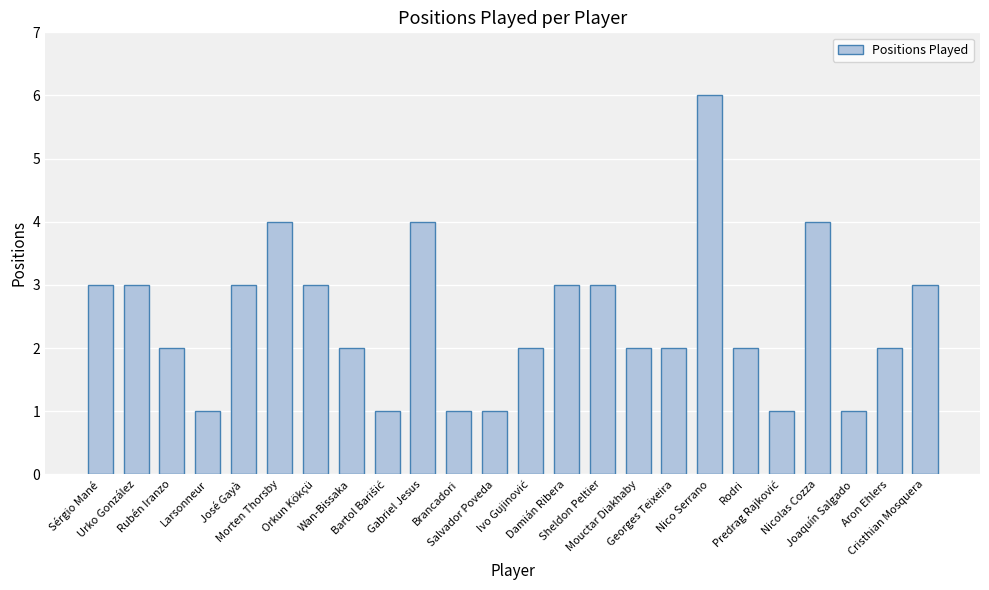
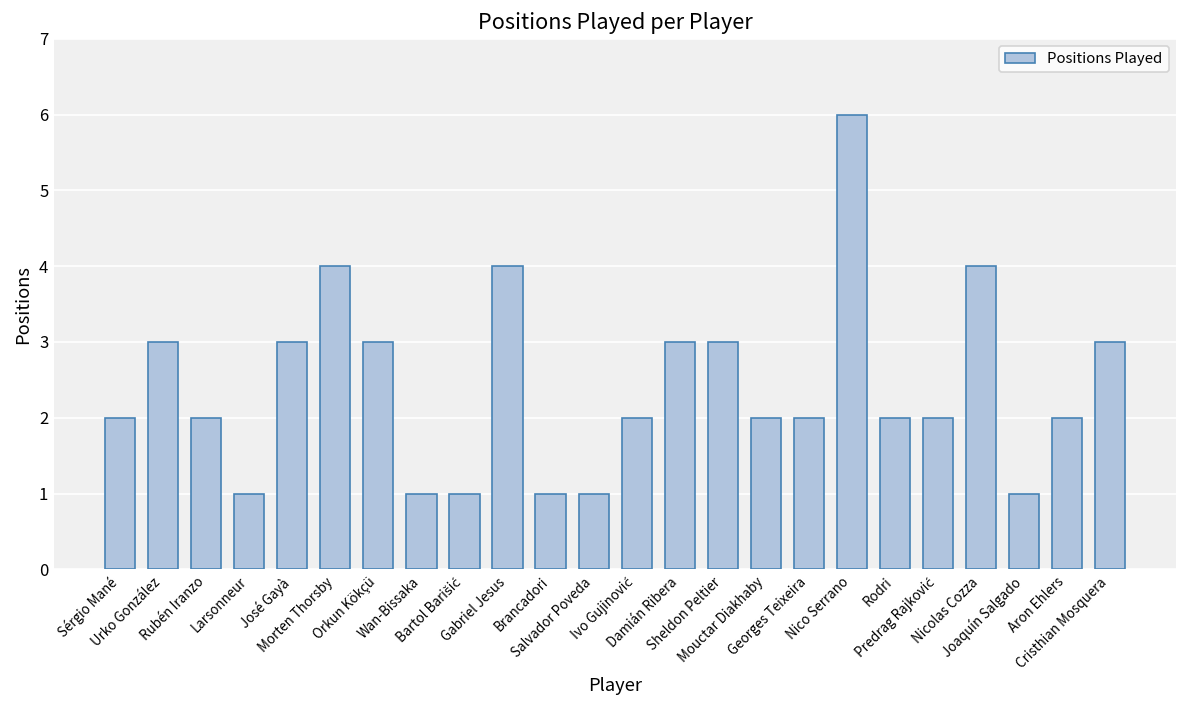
  {
-   "Sérgio Mané": 3,
+   "Sérgio Mané": 2,
    "Urko González": 3,
    "Rubén Iranzo": 2,
    "Larsonneur": 1,
    "José Gayà": 3,
    "Morten Thorsby": 4,
    "Orkun Kökçü": 3,
-   "Wan-Bissaka": 2,
+   "Wan-Bissaka": 1,
    "Bartol Barišić": 1,
    "Gabriel Jesus": 4,
    "Brancadori": 1,
    "Salvador Poveda": 1,
    "Ivo Gujinović": 2,
    "Damián Ribera": 3,
    "Sheldon Peltier": 3,
    "Mouctar Diakhaby": 2,
    "Georges Teixeira": 2,
    "Nico Serrano": 6,
    "Rodri": 2,
-   "Predrag Rajković": 1,
+   "Predrag Rajković": 2,
    "Nicolas Cozza": 4,
    "Joaquín Salgado": 1,
    "Aron Ehlers": 2,
    "Cristhian Mosquera": 3
  }
